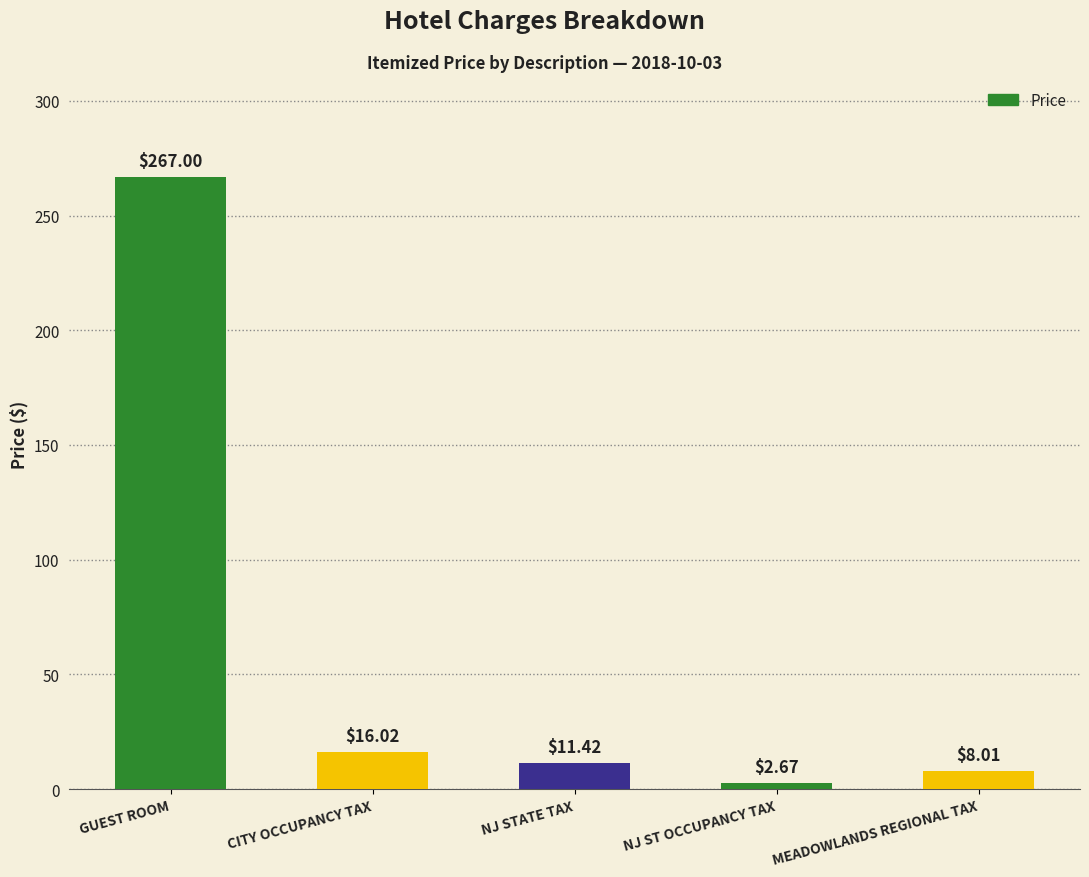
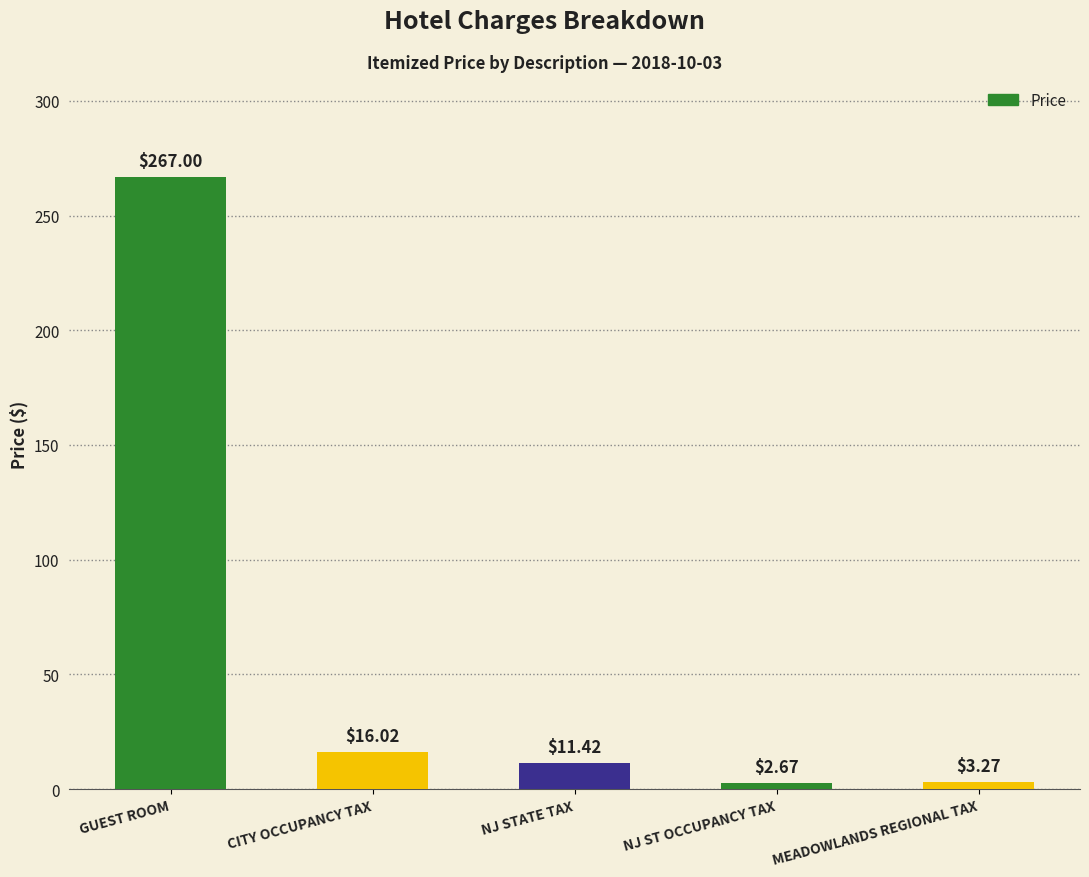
  {
    "GUEST ROOM": "$267.00",
    "CITY OCCUPANCY TAX": "$16.02",
    "NJ STATE TAX": "$11.42",
    "NJ ST OCCUPANCY TAX": "$2.67",
-   "MEADOWLANDS REGIONAL TAX": "$8.01"
+   "MEADOWLANDS REGIONAL TAX": "$3.27"
  }
